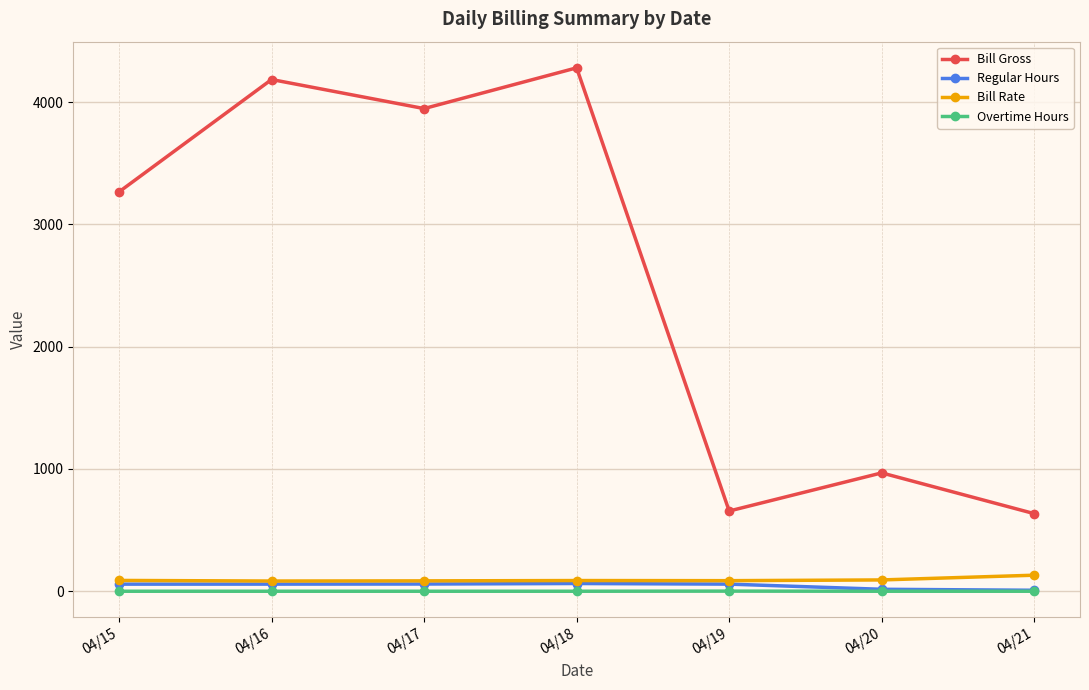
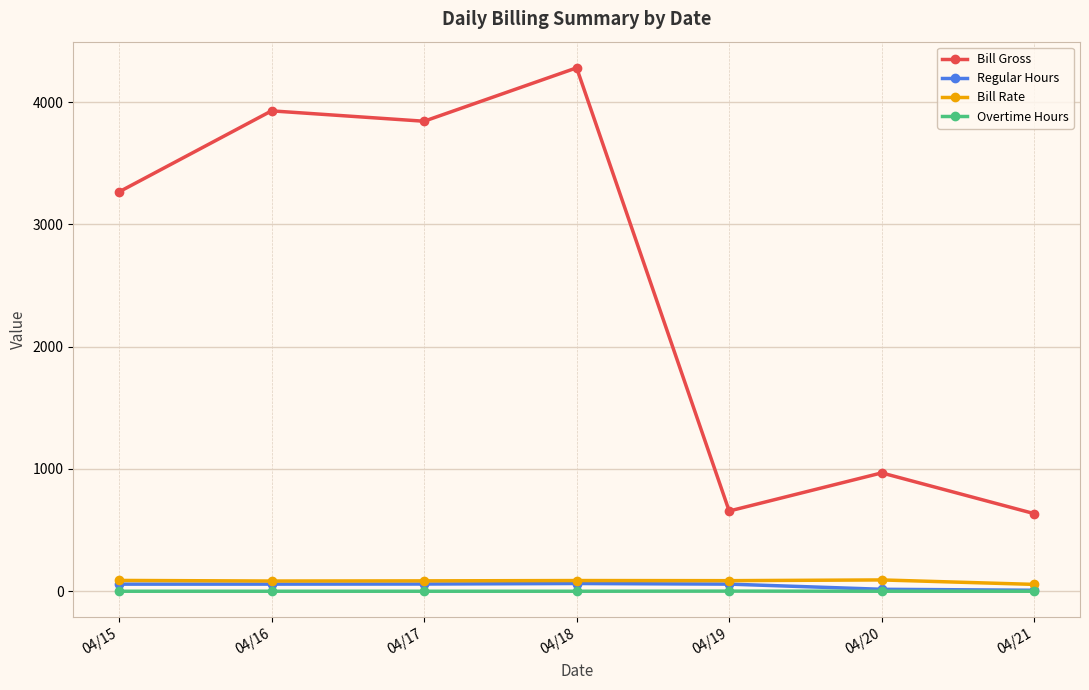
  {
    "Bill Gross": {
      "04/15": 3270,
-     "04/16": 4190,
-     "04/17": 3950,
+     "04/16": 3930,
+     "04/17": 3840,
      "04/18": 4280,
      "04/19": 660,
      "04/20": 970,
      "04/21": 630
    },
    "Regular Hours": {
      "04/15": 60,
      "04/16": 60,
      "04/17": 60,
      "04/18": 60,
      "04/19": 60
    },
    "Bill Rate": {
      "04/15": 90,
      "04/16": 80,
      "04/17": 80,
      "04/18": 90,
      "04/19": 90,
      "04/20": 90,
-     "04/21": 130
+     "04/21": 60
    },
    "Overtime Hours": {
      "04/15": 0,
      "04/16": 0,
      "04/17": 0,
      "04/18": 0,
      "04/19": 0
    }
  }
